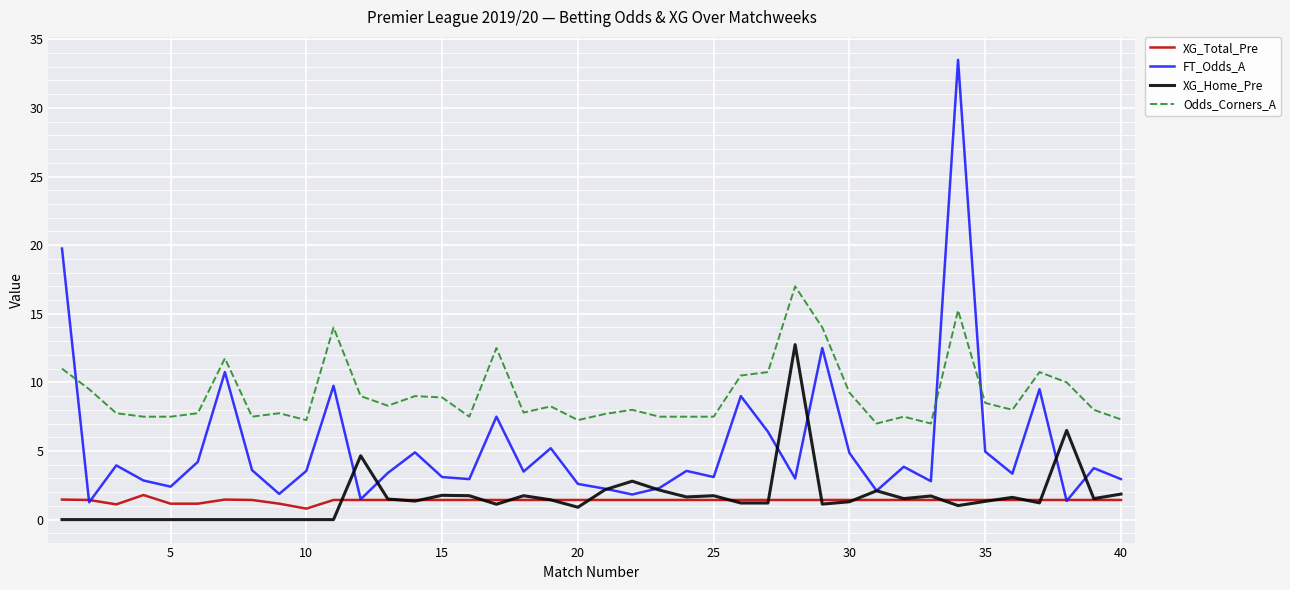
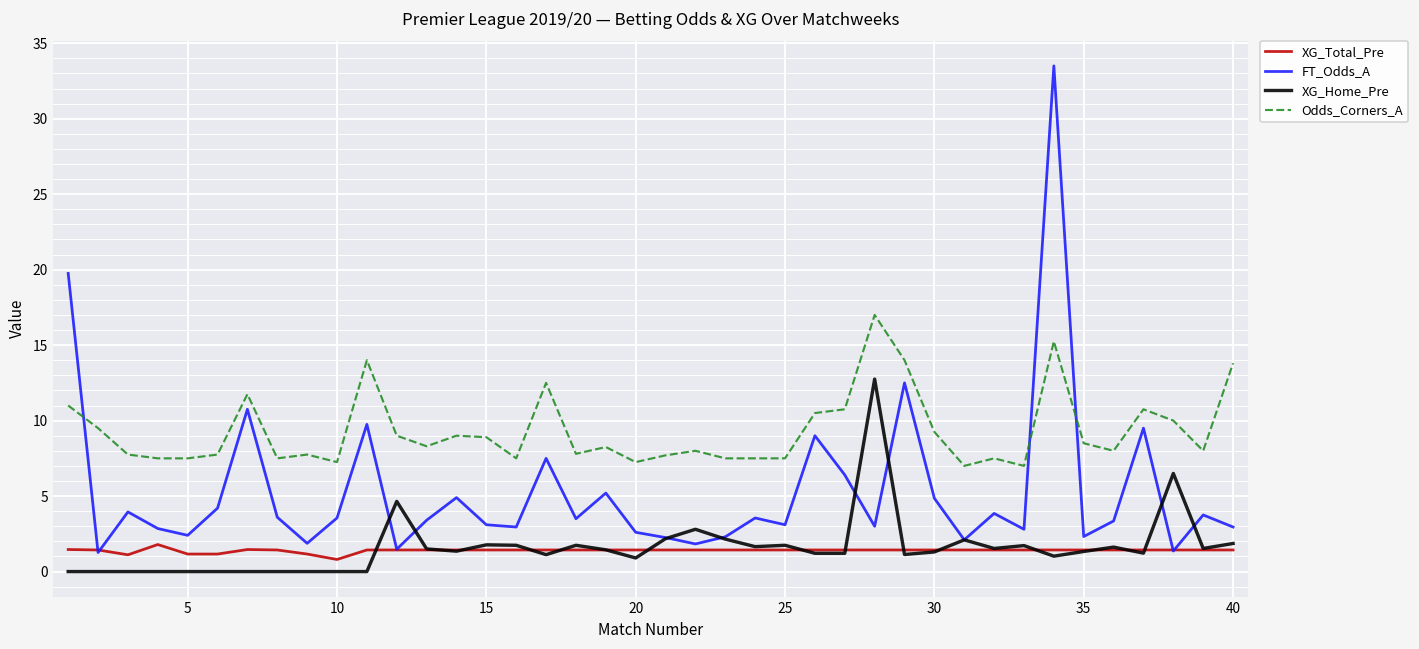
  {
    "XG_Total_Pre": {
      "5": 1.2,
      "10": 0.8,
      "15": 1.4,
      "20": 1.4,
      "25": 1.4,
      "40": 1.4
    },
    "FT_Odds_A": {
      "5": 2.4,
      "10": 3.6,
      "15": 3.1,
      "20": 2.6,
      "25": 3.1,
      "30": 4.9,
-     "35": 5.0,
+     "35": 2.3,
      "40": 3.0
    },
    "XG_Home_Pre": {
      "5": 0.0,
      "10": 0.0,
      "15": 1.8,
      "20": 0.9,
      "25": 1.7,
      "40": 1.9
    },
    "Odds_Corners_A": {
      "5": 7.5,
      "10": 7.3,
      "15": 8.9,
      "20": 7.3,
      "25": 7.5,
      "30": 9.3,
      "35": 8.5,
-     "40": 7.3
+     "40": 13.8
    }
  }
